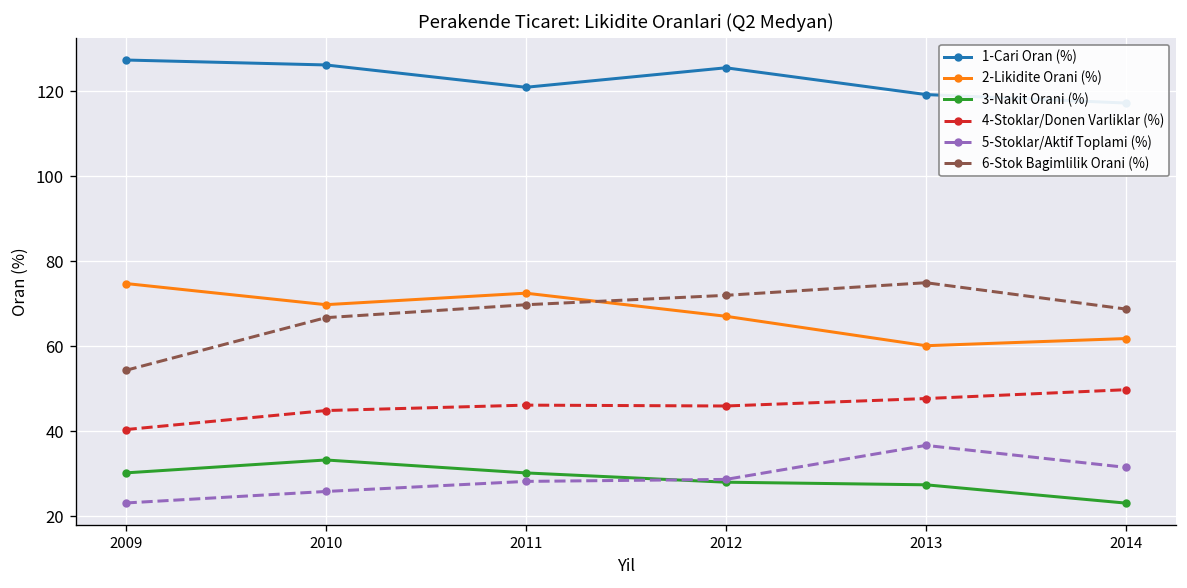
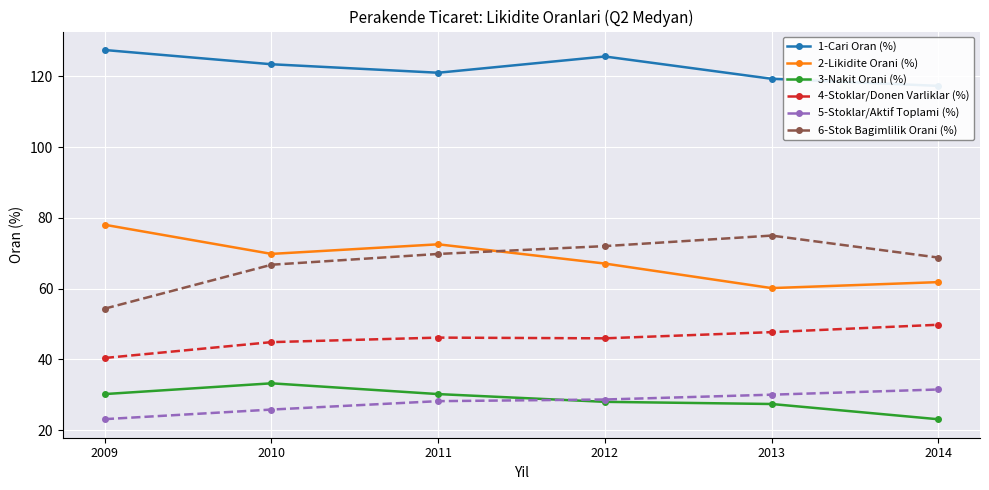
  {
    "1-Cari Oran (%)": {
      "2009": 127,
-     "2010": 126,
+     "2010": 123,
      "2011": 121,
      "2012": 126,
      "2013": 119
    },
    "2-Likidite Orani (%)": {
-     "2009": 75,
+     "2009": 78,
      "2010": 70,
      "2011": 73,
      "2012": 67,
      "2013": 60,
      "2014": 62
    },
    "3-Nakit Orani (%)": {
      "2009": 30,
      "2010": 33,
      "2011": 30,
      "2013": 27,
      "2014": 23
    },
    "4-Stoklar/Donen Varliklar (%)": {
      "2009": 40,
      "2010": 45,
      "2011": 46,
      "2012": 46,
      "2013": 48,
      "2014": 50
    },
    "5-Stoklar/Aktif Toplami (%)": {
      "2009": 23,
      "2010": 26,
      "2011": 28,
-     "2013": 37,
+     "2013": 30,
      "2014": 32
    },
    "6-Stok Bagimlilik Orani (%)": {
      "2009": 54,
      "2010": 67,
      "2011": 70,
      "2012": 72,
      "2013": 75,
      "2014": 69
    }
  }
